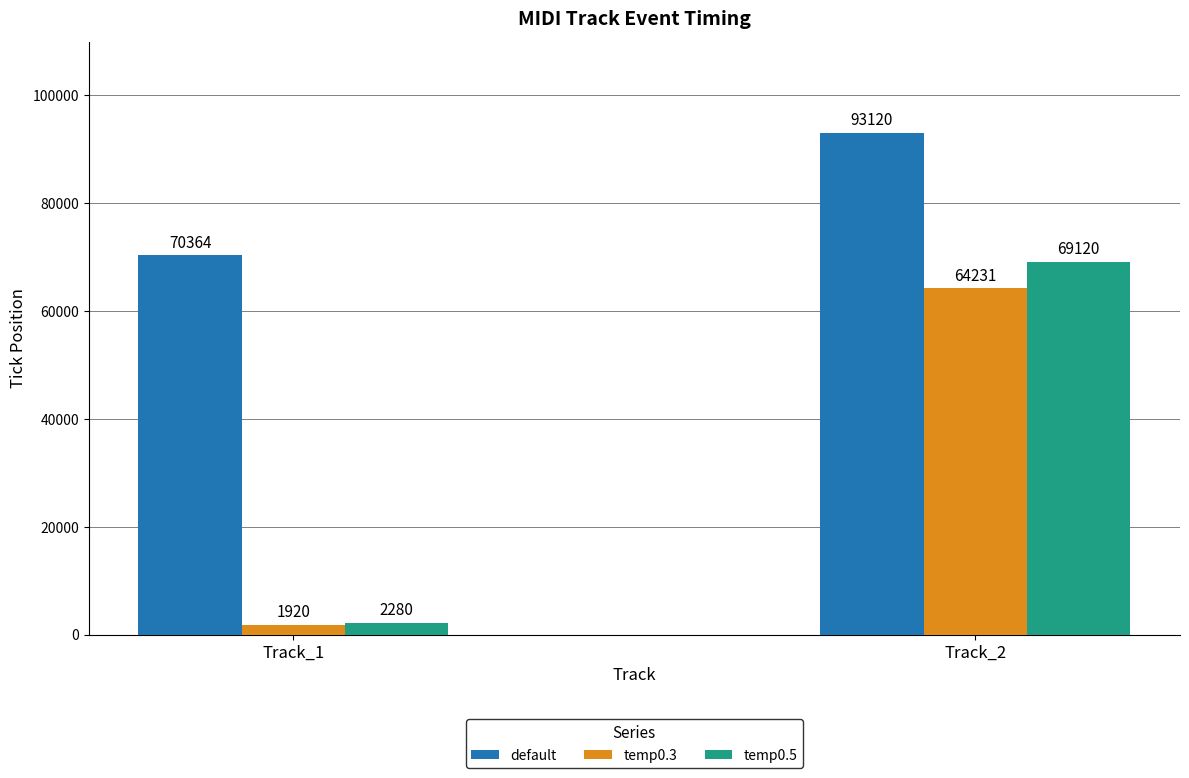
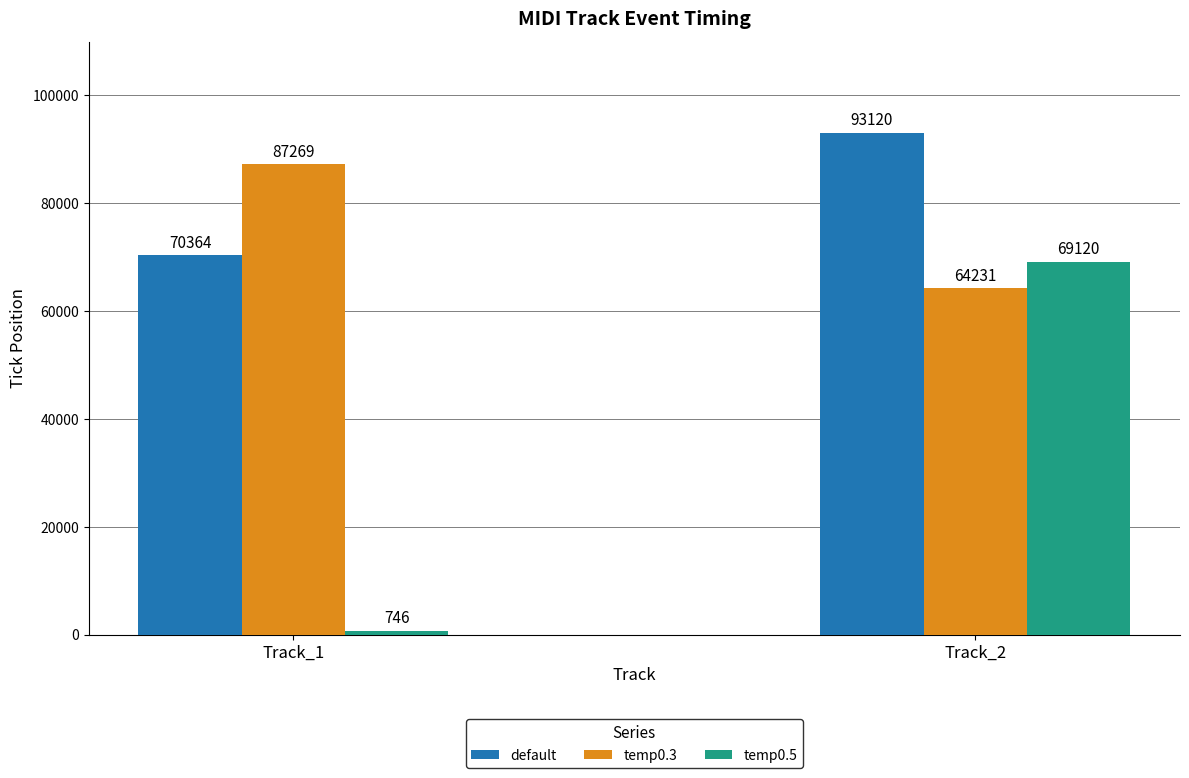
  {
    "default": {
      "Track_1": 70364,
      "Track_2": 93120
    },
    "temp0.3": {
-     "Track_1": 1920,
+     "Track_1": 87269,
      "Track_2": 64231
    },
    "temp0.5": {
-     "Track_1": 2280,
+     "Track_1": 746,
      "Track_2": 69120
    }
  }
